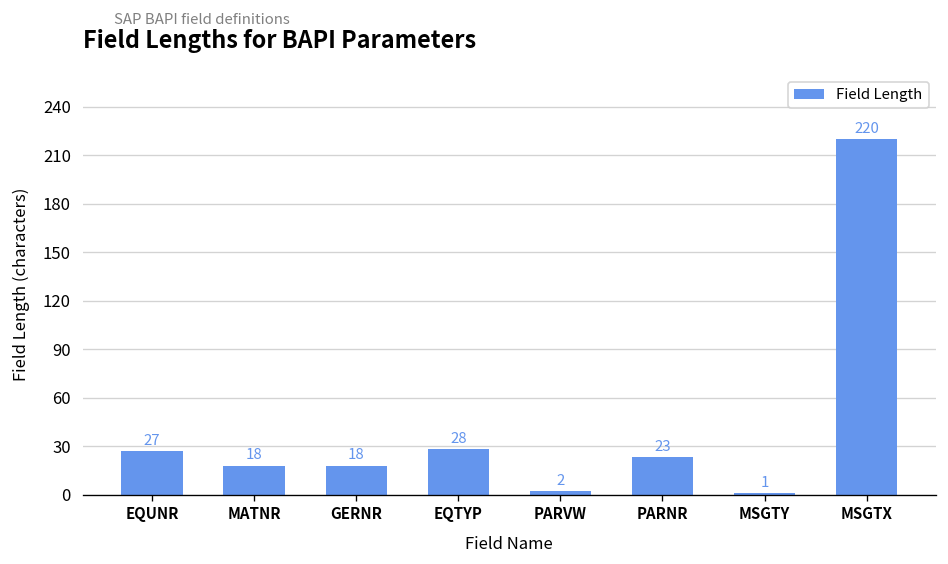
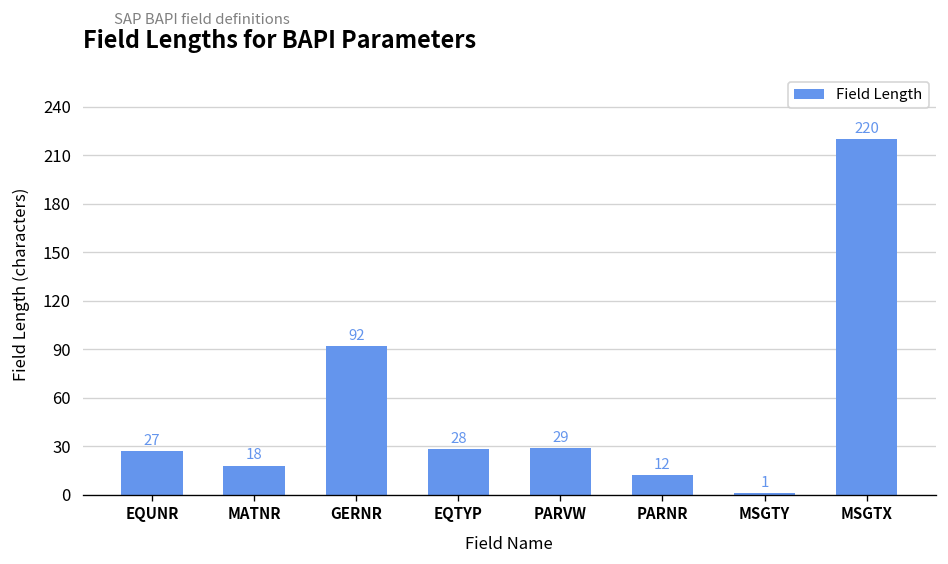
  {
    "EQUNR": 27,
    "MATNR": 18,
-   "GERNR": 18,
+   "GERNR": 92,
    "EQTYP": 28,
-   "PARVW": 2,
-   "PARNR": 23,
+   "PARVW": 29,
+   "PARNR": 12,
    "MSGTY": 1,
    "MSGTX": 220
  }
